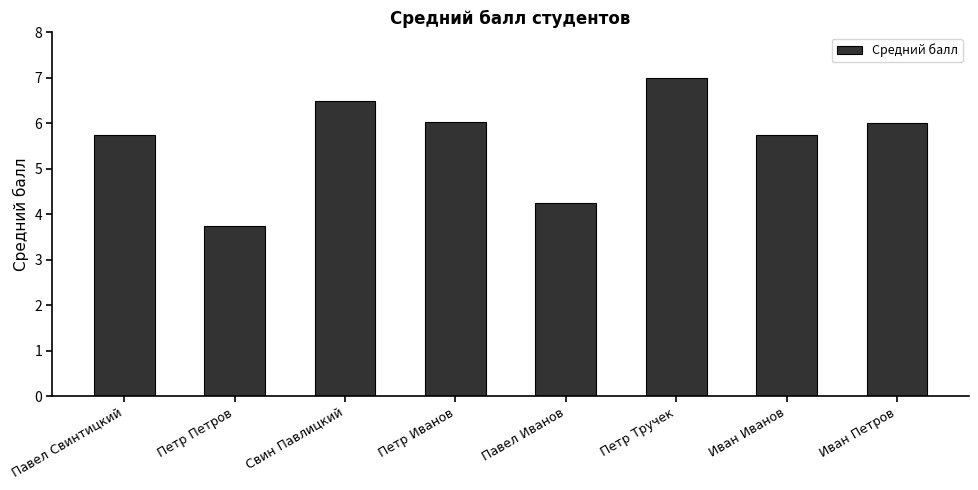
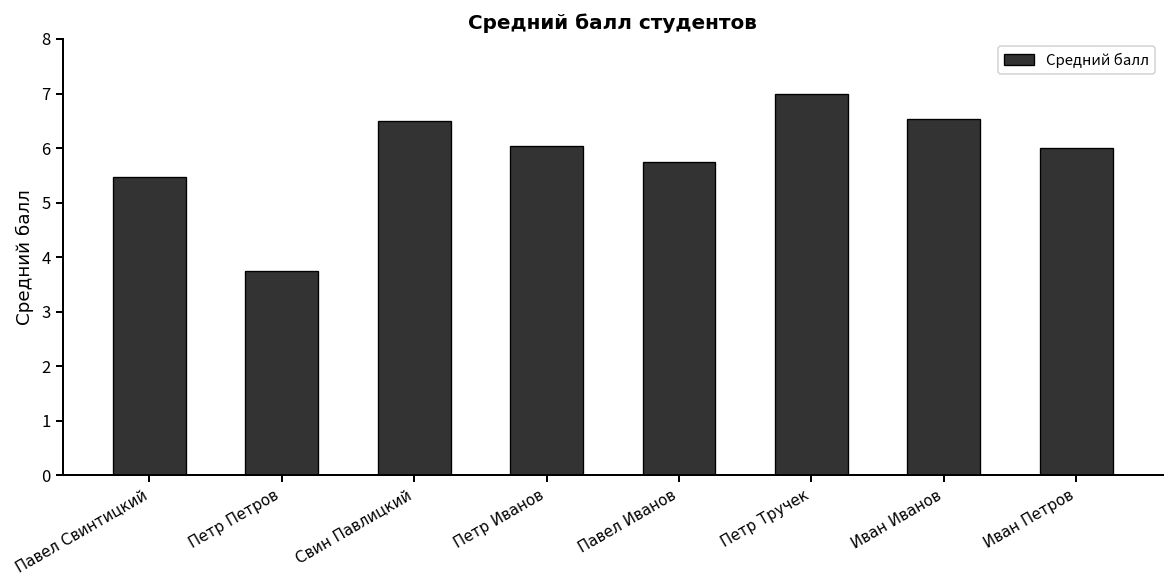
  {
-   "Павел Свинтицкий": 5.8,
+   "Павел Свинтицкий": 5.5,
    "Петр Петров": 3.8,
    "Свин Павлицкий": 6.5,
    "Петр Иванов": 6.0,
-   "Павел Иванов": 4.3,
+   "Павел Иванов": 5.8,
    "Петр Тручек": 7.0,
-   "Иван Иванов": 5.8,
+   "Иван Иванов": 6.5,
    "Иван Петров": 6.0
  }
